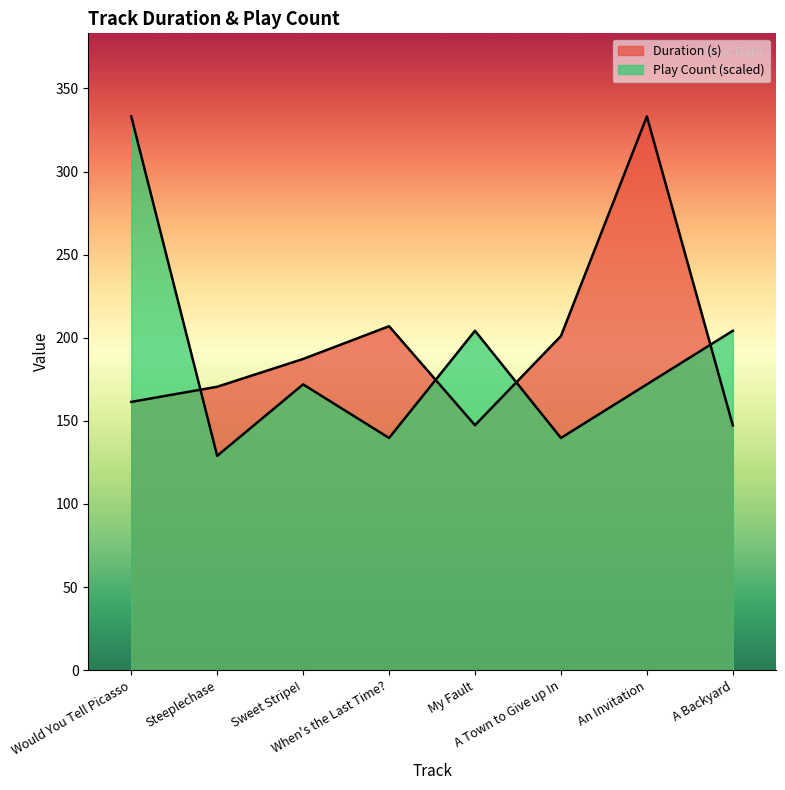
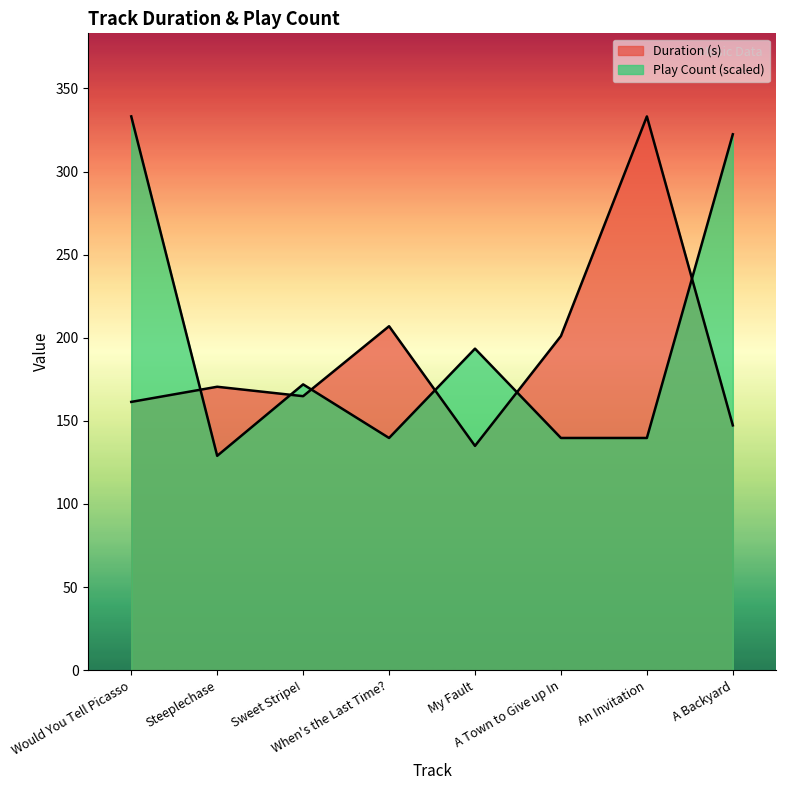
  {
    "Duration (s)": {
      "Would You Tell Picasso": 161,
      "Steeplechase": 171,
-     "Sweet Stripe!": 187,
+     "Sweet Stripe!": 165,
      "When's the Last Time?": 207,
-     "My Fault": 147,
+     "My Fault": 135,
      "A Town to Give up In": 201,
      "An Invitation": 333,
      "A Backyard": 147
    },
    "Play Count (scaled)": {
      "Would You Tell Picasso": 333,
      "Steeplechase": 129,
      "Sweet Stripe!": 172,
      "When's the Last Time?": 140,
-     "My Fault": 204,
+     "My Fault": 193,
      "A Town to Give up In": 140,
-     "An Invitation": 172,
-     "A Backyard": 204
+     "An Invitation": 140,
+     "A Backyard": 322
    }
  }
